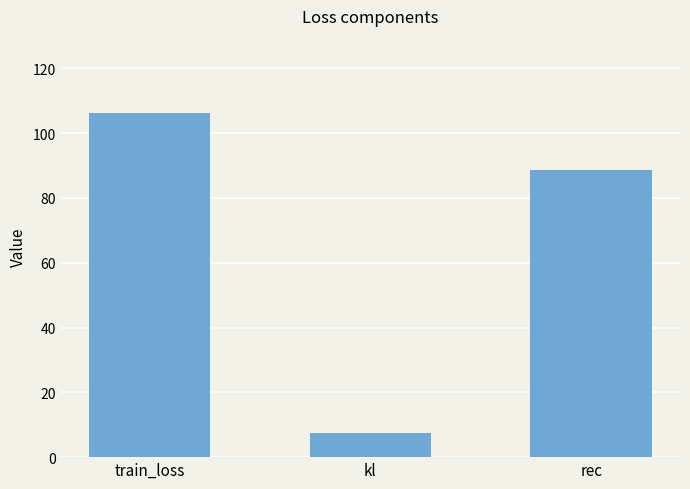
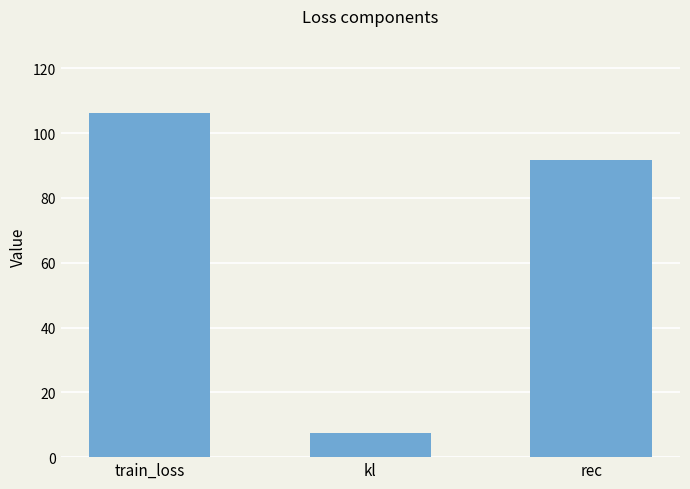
  {
    "train_loss": 106,
    "kl": 7,
-   "rec": 89
+   "rec": 92
  }
